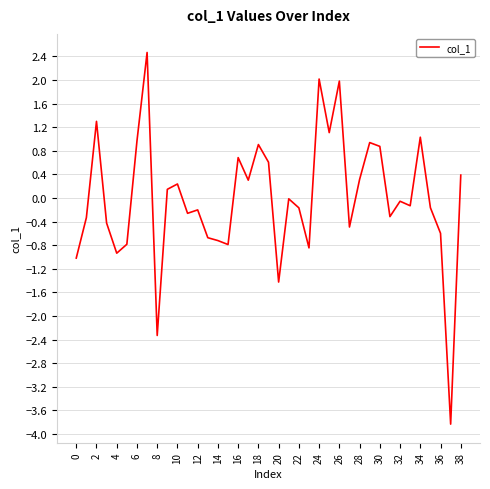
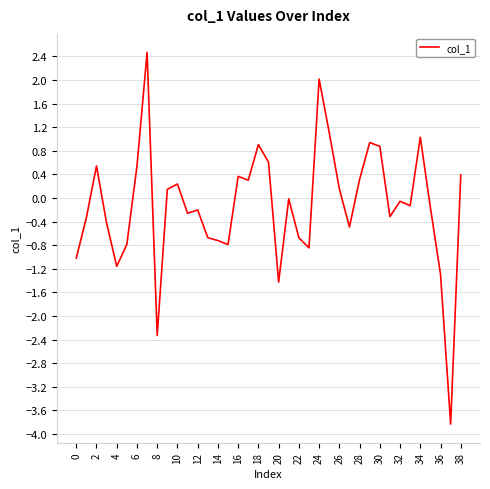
  {
    "0": -1.0,
-   "2": 1.3,
-   "4": -0.9,
-   "6": 1.0,
+   "2": 0.5,
+   "4": -1.2,
+   "6": 0.5,
    "8": -2.3,
    "10": 0.2,
    "12": -0.2,
    "14": -0.7,
-   "16": 0.7,
+   "16": 0.4,
    "18": 0.9,
    "20": -1.4,
-   "22": -0.2,
+   "22": -0.7,
    "24": 2.0,
-   "26": 2.0,
+   "26": 0.2,
    "28": 0.3,
    "30": 0.9,
    "32": -0.1,
    "34": 1.0,
-   "36": -0.6,
+   "36": -1.3,
    "38": 0.4
  }
